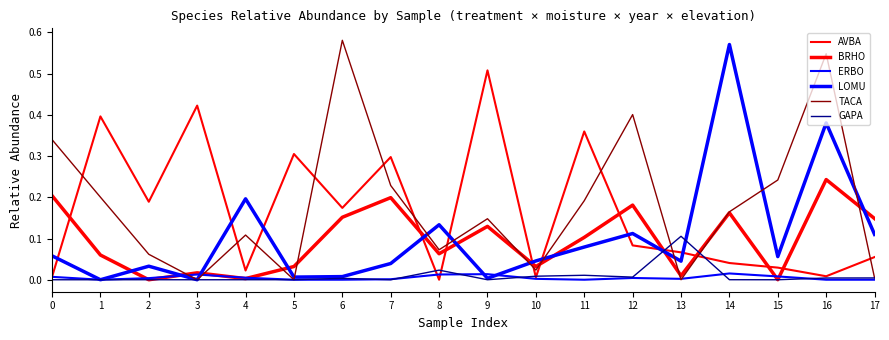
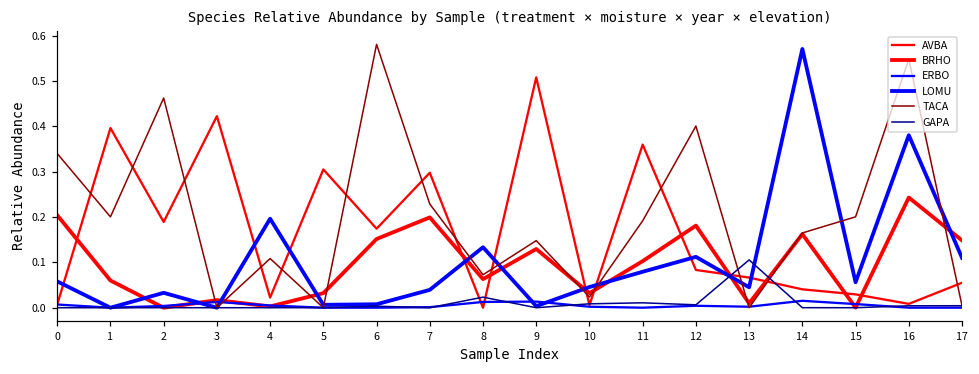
  {
    "TACA": {
      "0": 0.34,
      "1": 0.20,
-     "2": 0.06,
+     "2": 0.46,
      "4": 0.11,
      "6": 0.58,
      "7": 0.23,
      "8": 0.07,
      "9": 0.15,
      "10": 0.02,
      "11": 0.19,
      "12": 0.40,
-     "15": 0.24
+     "15": 0.20
    },
    "GAPA": {
      "0": 0.00,
      "8": 0.02,
      "11": 0.01,
      "13": 0.11,
      "14": 0.00
    }
  }
